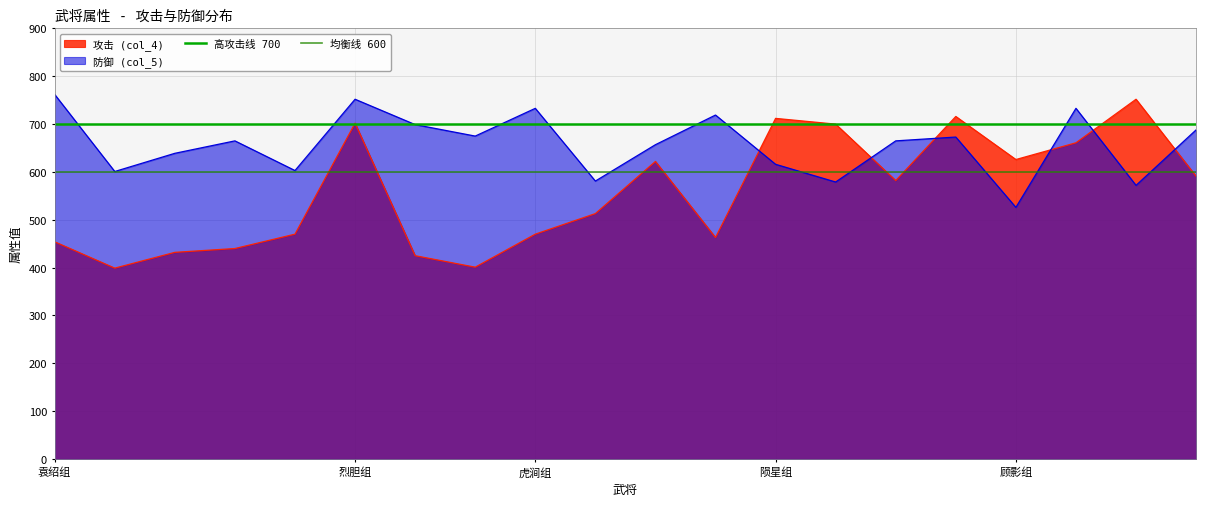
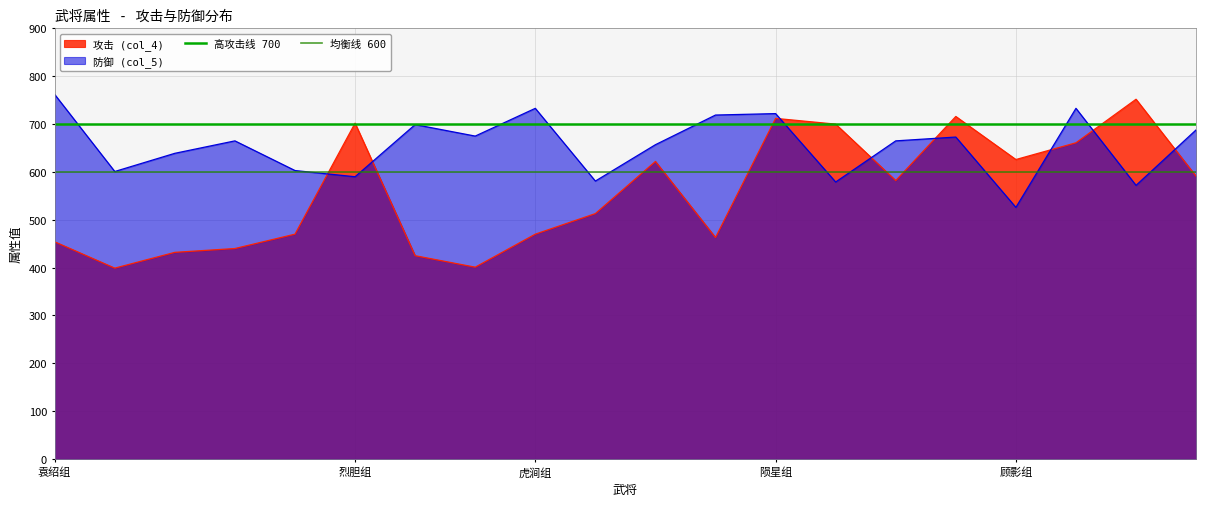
  {
    "攻击 (col_4)": {
      "袁绍组": 450,
      "烈胆组": 700,
      "虎涧组": 470,
      "陨星组": 710,
      "顾影组": 630
    },
    "防御 (col_5)": {
      "袁绍组": 760,
-     "烈胆组": 750,
+     "烈胆组": 590,
      "虎涧组": 730,
-     "陨星组": 620,
+     "陨星组": 720,
      "顾影组": 530
    }
  }
